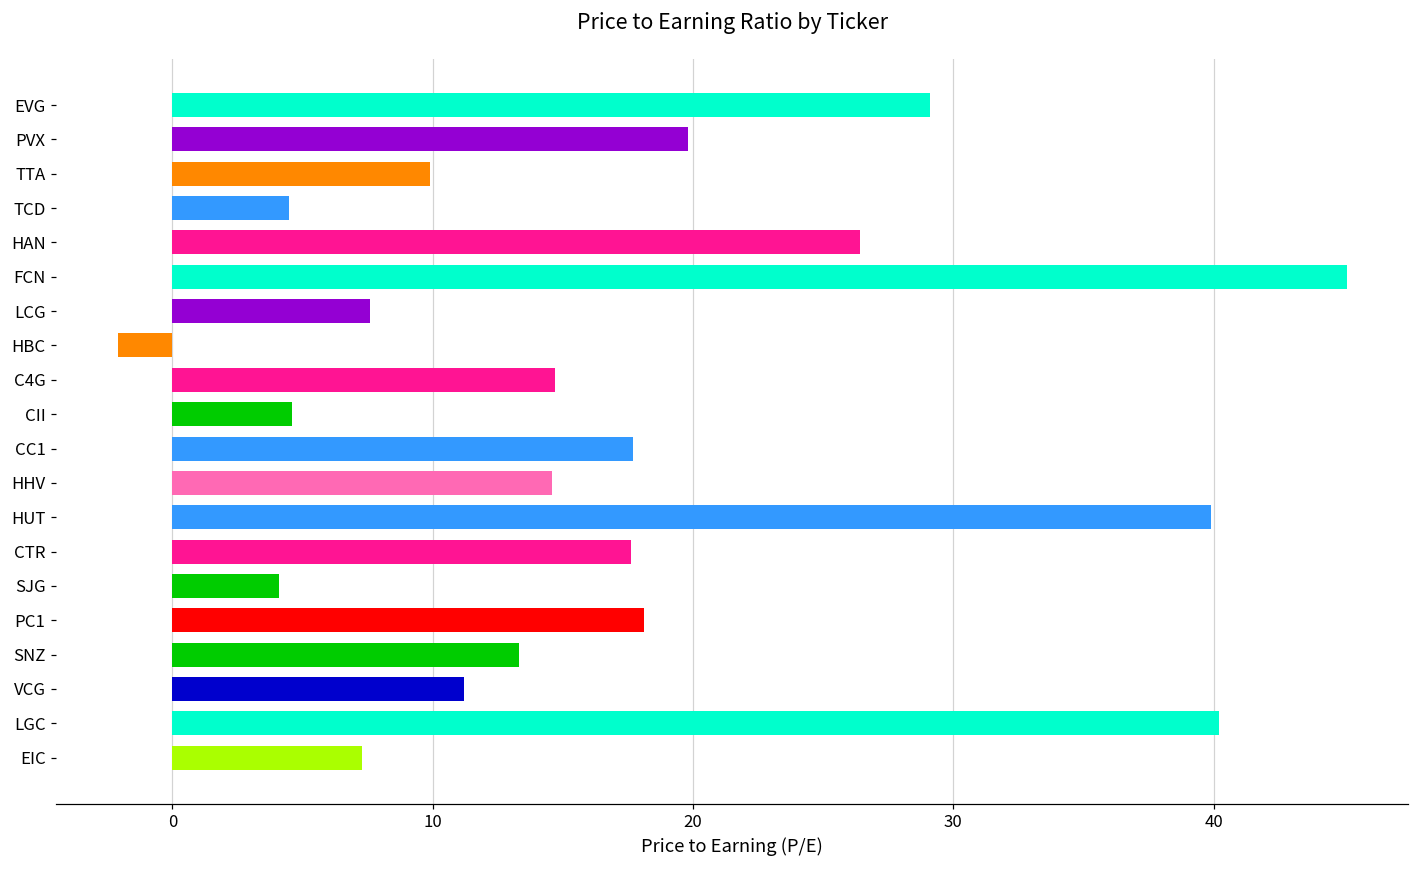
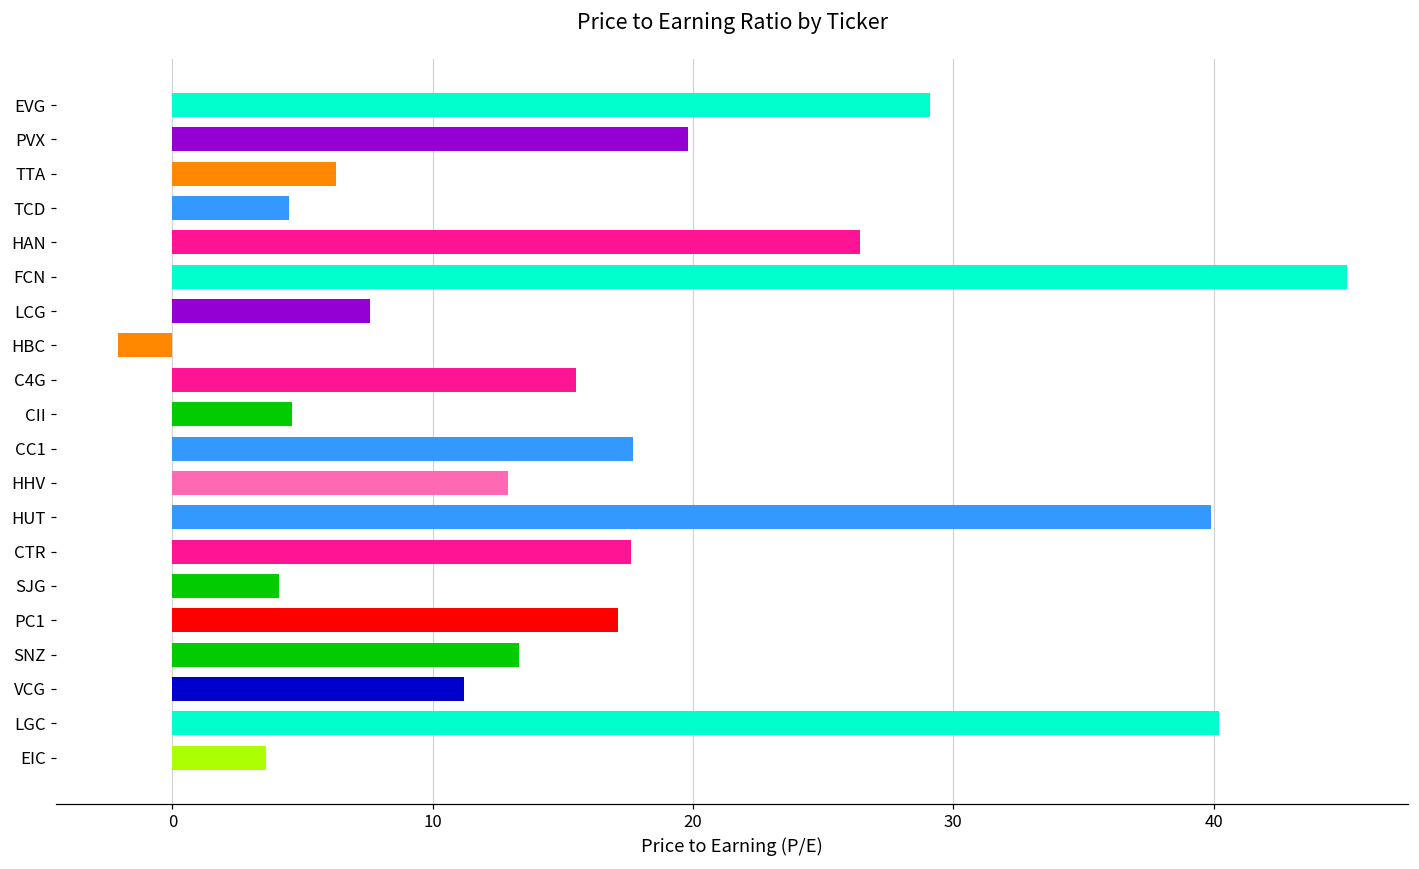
  {
    "EVG": 29.1,
    "PVX": 19.8,
-   "TTA": 9.9,
+   "TTA": 6.3,
    "TCD": 4.5,
    "HAN": 26.4,
    "FCN": 45.1,
    "LCG": 7.6,
    "HBC": -2.1,
-   "C4G": 14.7,
+   "C4G": 15.5,
    "CII": 4.6,
    "CC1": 17.7,
-   "HHV": 14.6,
+   "HHV": 12.9,
    "HUT": 39.9,
    "CTR": 17.6,
    "SJG": 4.1,
-   "PC1": 18.1,
+   "PC1": 17.1,
    "SNZ": 13.3,
    "VCG": 11.2,
    "LGC": 40.2,
-   "EIC": 7.3
+   "EIC": 3.6
  }
